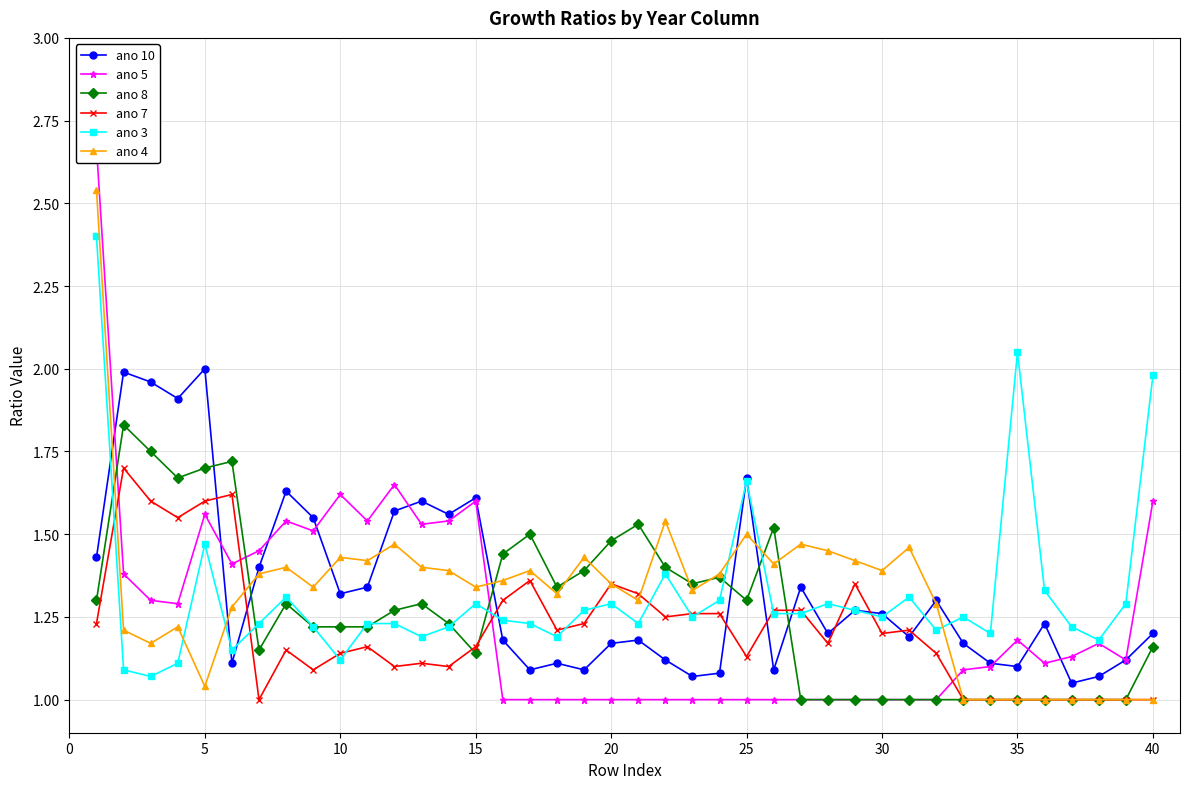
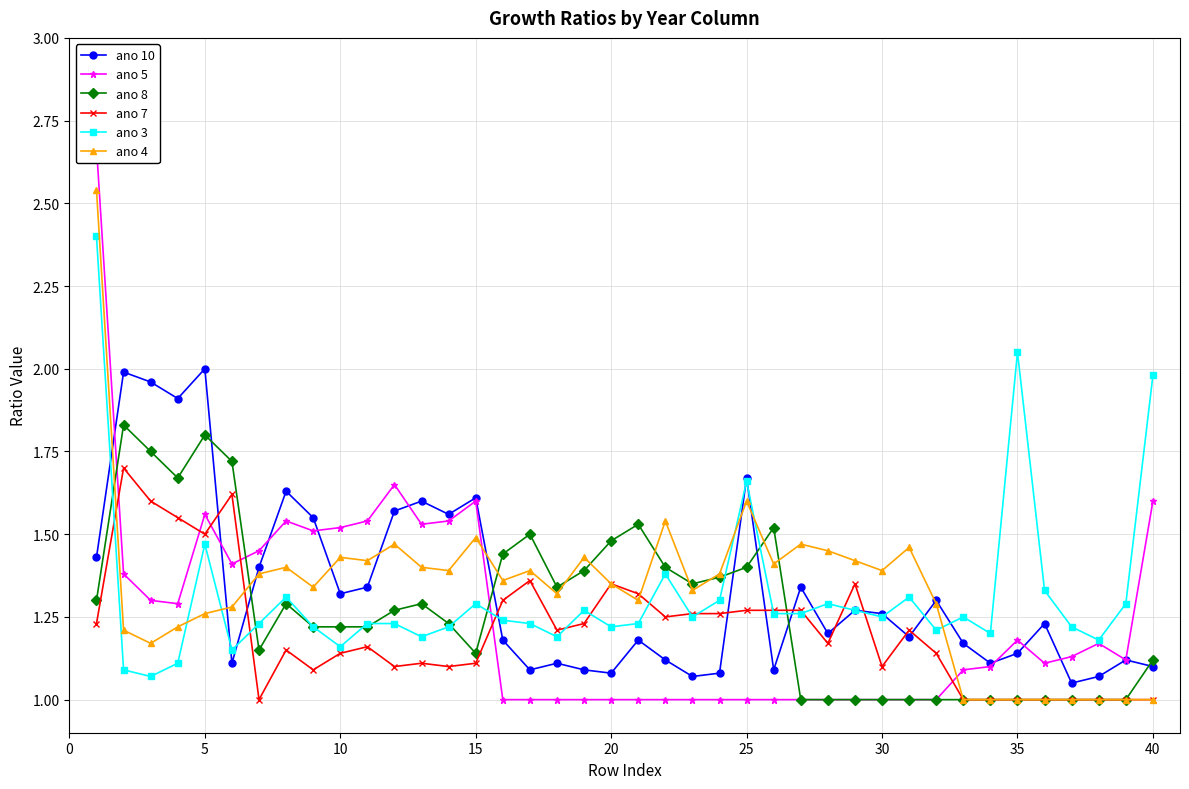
  {
    "ano 10": {
      "5": 2.00,
      "10": 1.32,
      "15": 1.61,
-     "20": 1.17,
+     "20": 1.08,
      "25": 1.67,
      "30": 1.26,
-     "35": 1.10,
-     "40": 1.2
+     "35": 1.14,
+     "40": 1.1
    },
    "ano 5": {
      "5": 1.56,
-     "10": 1.62,
+     "10": 1.52,
      "15": 1.60,
      "20": 1.00,
      "25": 1.00,
      "35": 1.18,
      "40": 1.60
    },
    "ano 8": {
-     "5": 1.7,
+     "5": 1.8,
      "10": 1.22,
      "15": 1.14,
      "20": 1.48,
-     "25": 1.3,
-     "40": 1.16
+     "25": 1.4,
+     "40": 1.12
    },
    "ano 7": {
-     "5": 1.6,
+     "5": 1.5,
      "10": 1.14,
-     "15": 1.16,
-     "25": 1.13,
-     "30": 1.2
+     "15": 1.11,
+     "25": 1.27,
+     "30": 1.1
    },
    "ano 3": {
      "5": 1.47,
-     "10": 1.12,
+     "10": 1.16,
      "15": 1.29,
-     "20": 1.29,
+     "20": 1.22,
      "25": 1.66,
      "30": 1.25,
      "35": 2.05,
      "40": 1.98
    },
    "ano 4": {
-     "5": 1.04,
+     "5": 1.26,
      "10": 1.43,
-     "15": 1.34,
-     "25": 1.5,
+     "15": 1.49,
+     "25": 1.6,
      "30": 1.39
    }
  }
